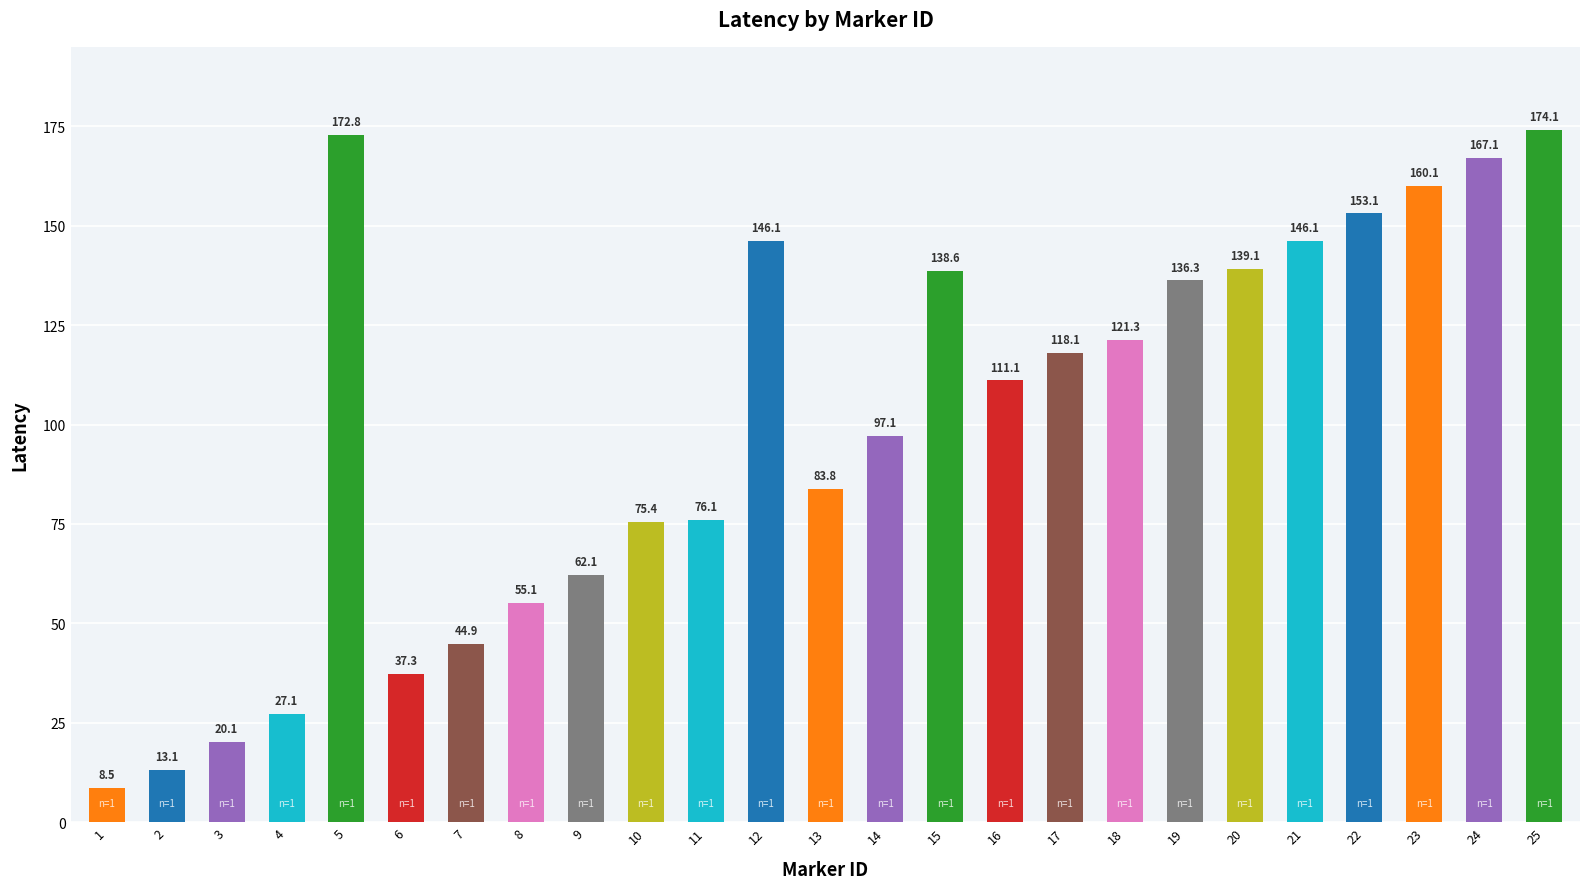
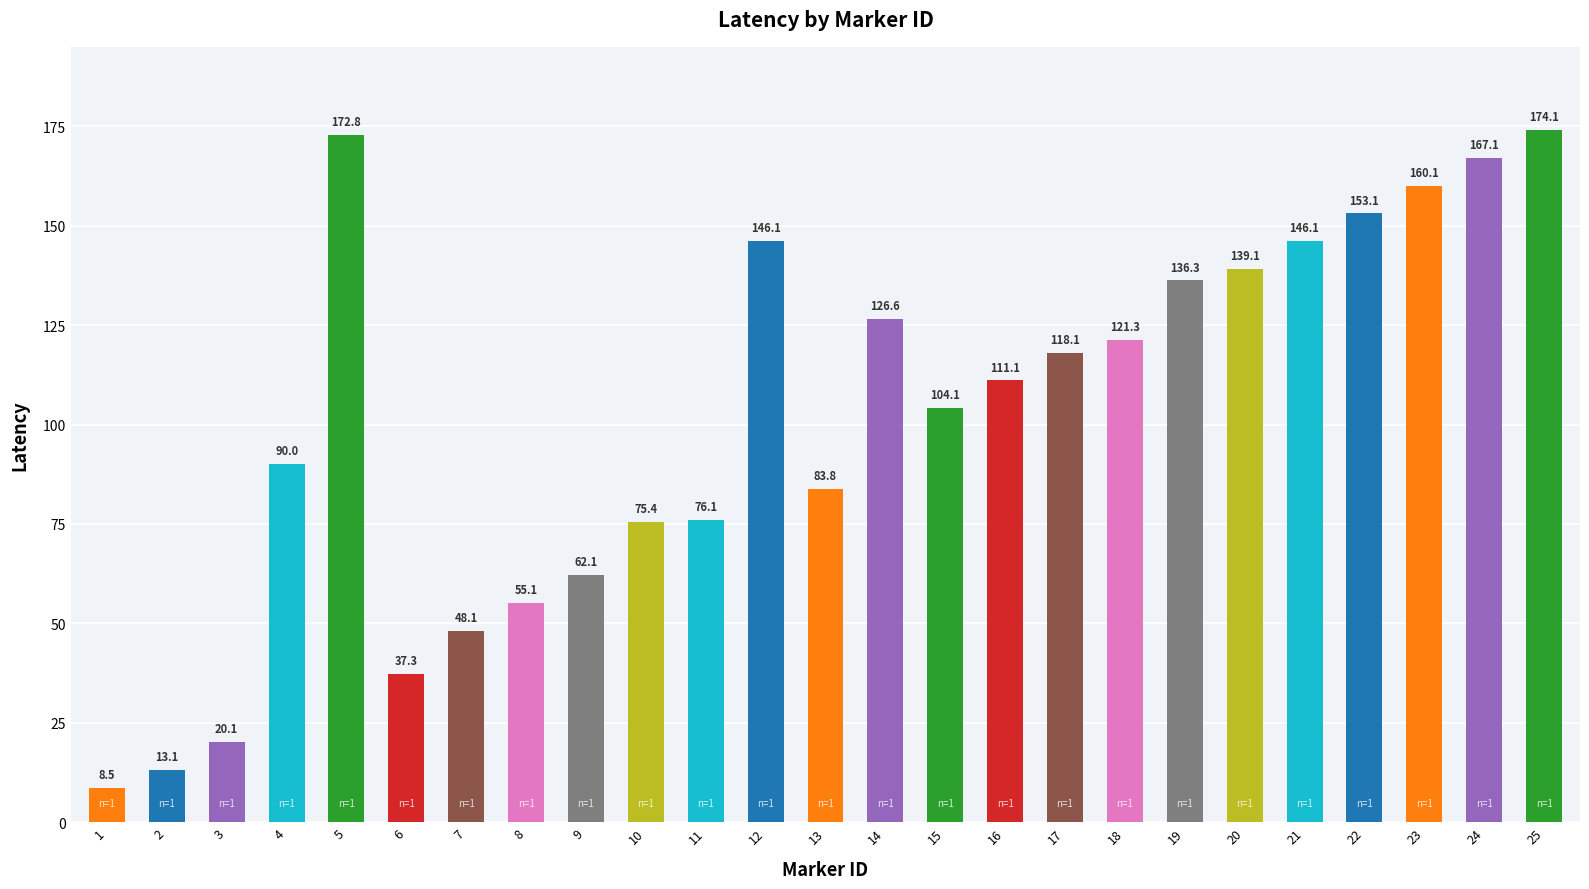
  {
    "1": 8.5,
    "2": 13.1,
    "3": 20.1,
-   "4": 27.1,
+   "4": 90.0,
    "5": 172.8,
    "6": 37.3,
-   "7": 44.9,
+   "7": 48.1,
    "8": 55.1,
    "9": 62.1,
    "10": 75.4,
    "11": 76.1,
    "12": 146.1,
    "13": 83.8,
-   "14": 97.1,
-   "15": 138.6,
+   "14": 126.6,
+   "15": 104.1,
    "16": 111.1,
    "17": 118.1,
    "18": 121.3,
    "19": 136.3,
    "20": 139.1,
    "21": 146.1,
    "22": 153.1,
    "23": 160.1,
    "24": 167.1,
    "25": 174.1
  }
